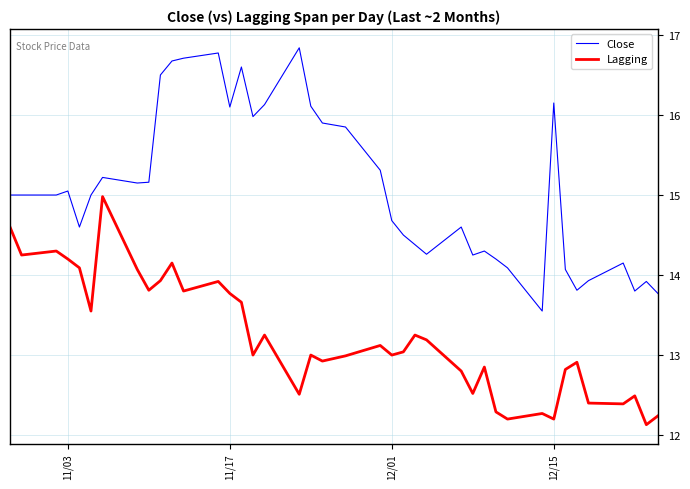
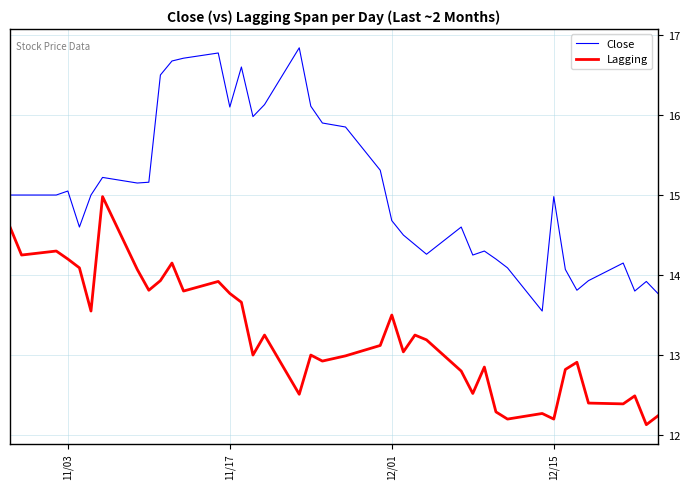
  {
    "Close": {
      "11/03": 15.1,
      "11/17": 16.1,
      "12/01": 14.7,
-     "12/15": 16.2
+     "12/15": 15.0
    },
    "Lagging": {
      "11/03": 14.2,
      "11/17": 13.8,
-     "12/01": 13.0,
+     "12/01": 13.5,
      "12/15": 12.2
    }
  }
